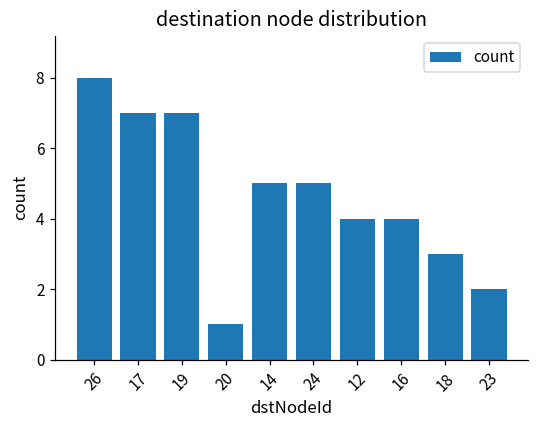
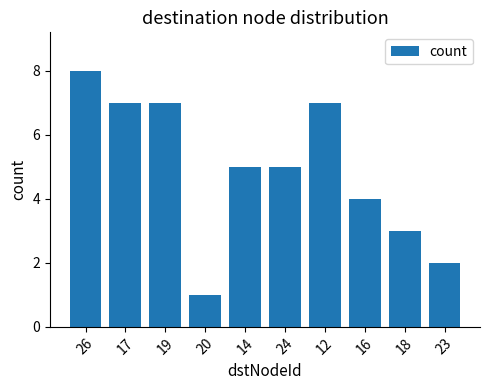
  {
    "26": 8,
    "17": 7,
    "19": 7,
    "20": 1,
    "14": 5,
    "24": 5,
-   "12": 4,
+   "12": 7,
    "16": 4,
    "18": 3,
    "23": 2
  }
